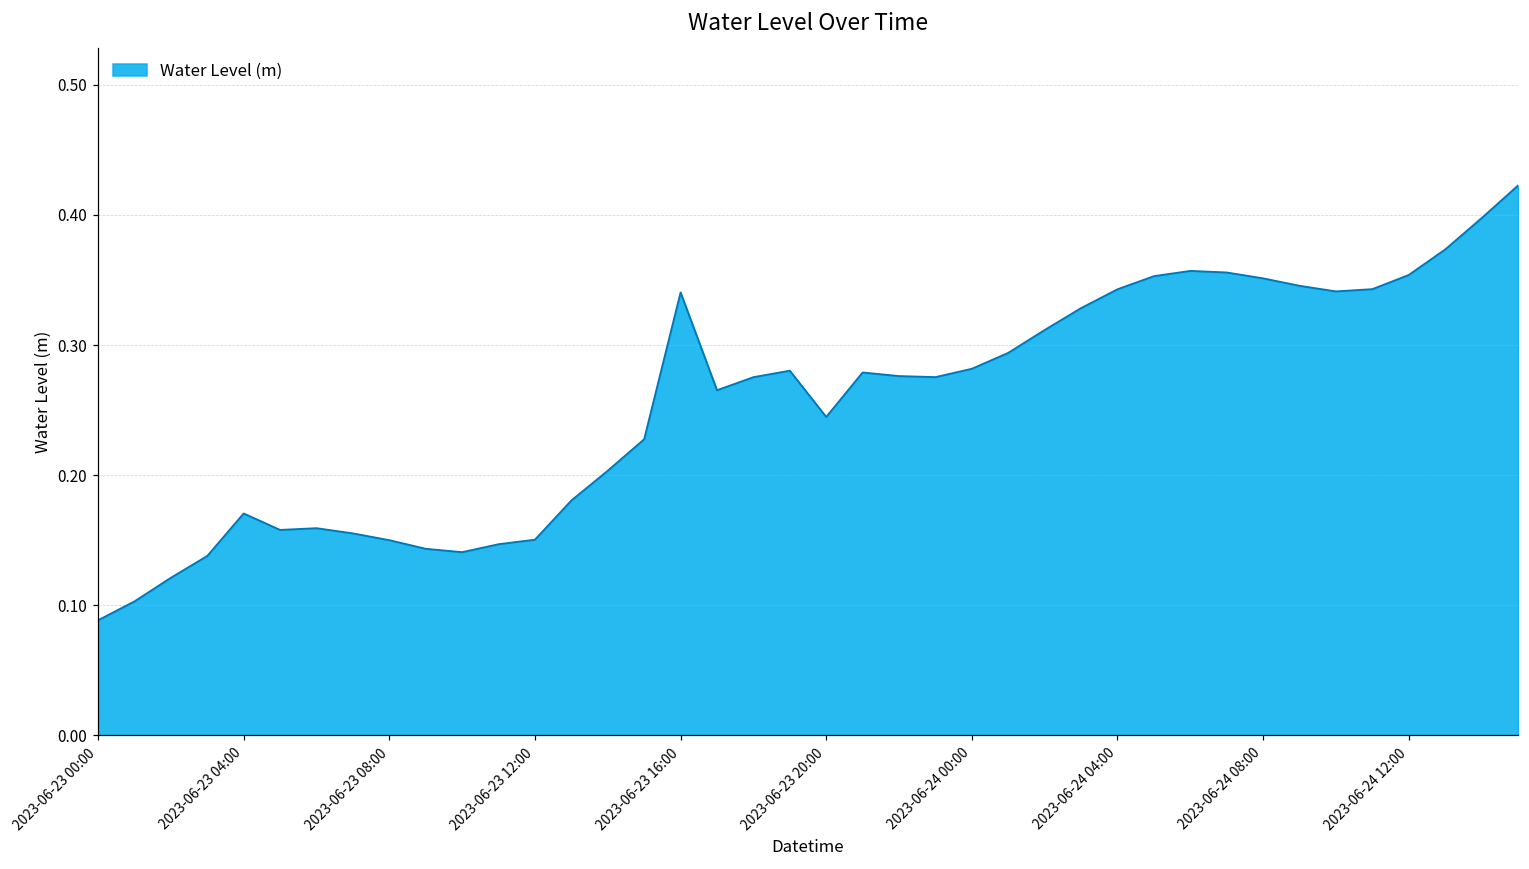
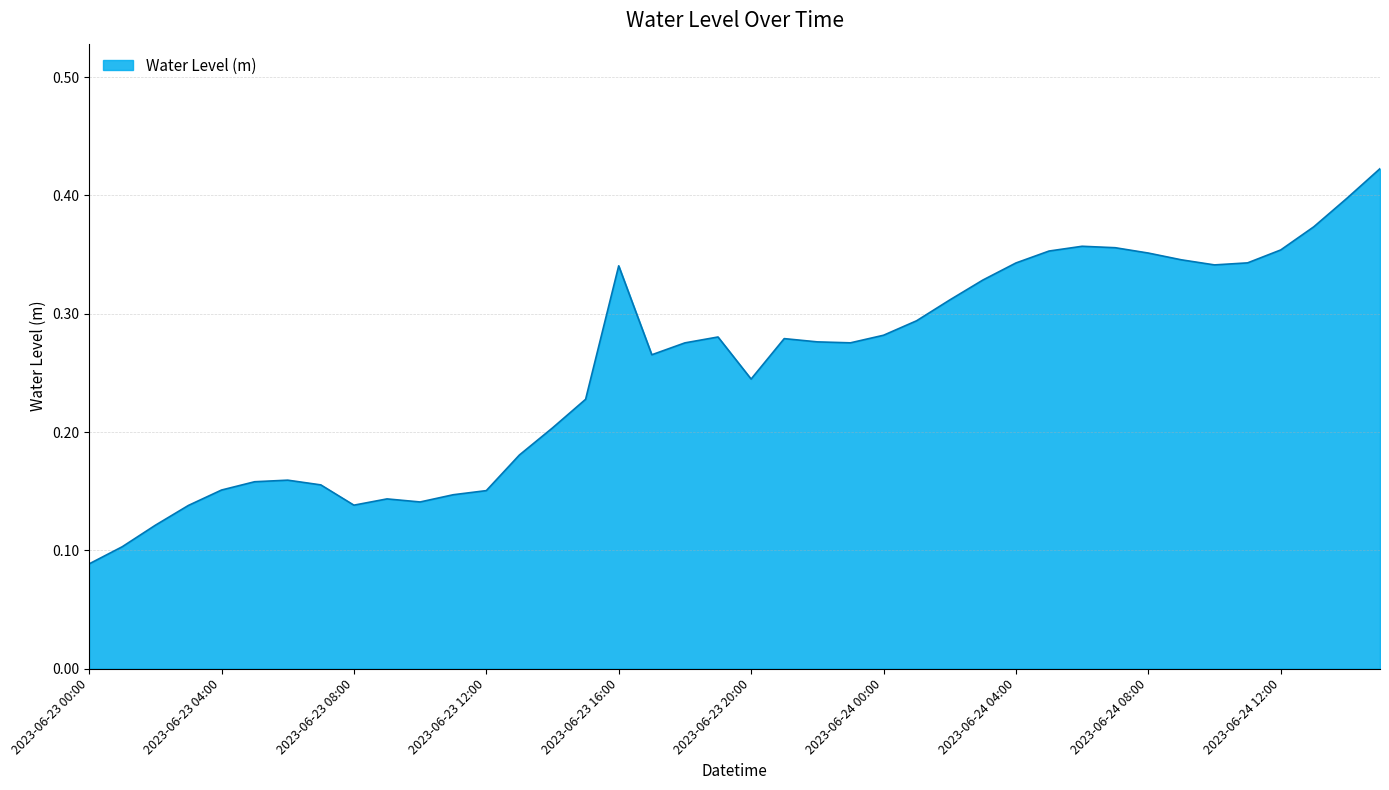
  {
    "2023-06-23 00:00": 0.089,
-   "2023-06-23 04:00": 0.171,
-   "2023-06-23 08:00": 0.150,
+   "2023-06-23 04:00": 0.151,
+   "2023-06-23 08:00": 0.138,
    "2023-06-23 12:00": 0.150,
    "2023-06-23 16:00": 0.340,
    "2023-06-23 20:00": 0.245,
    "2023-06-24 00:00": 0.282,
    "2023-06-24 04:00": 0.343,
    "2023-06-24 08:00": 0.351,
    "2023-06-24 12:00": 0.354
  }
